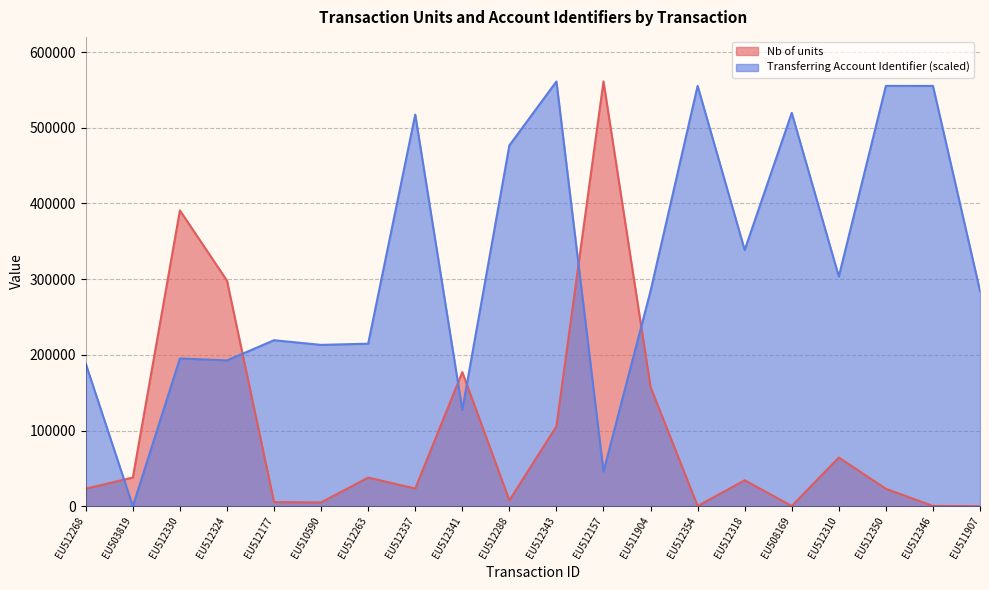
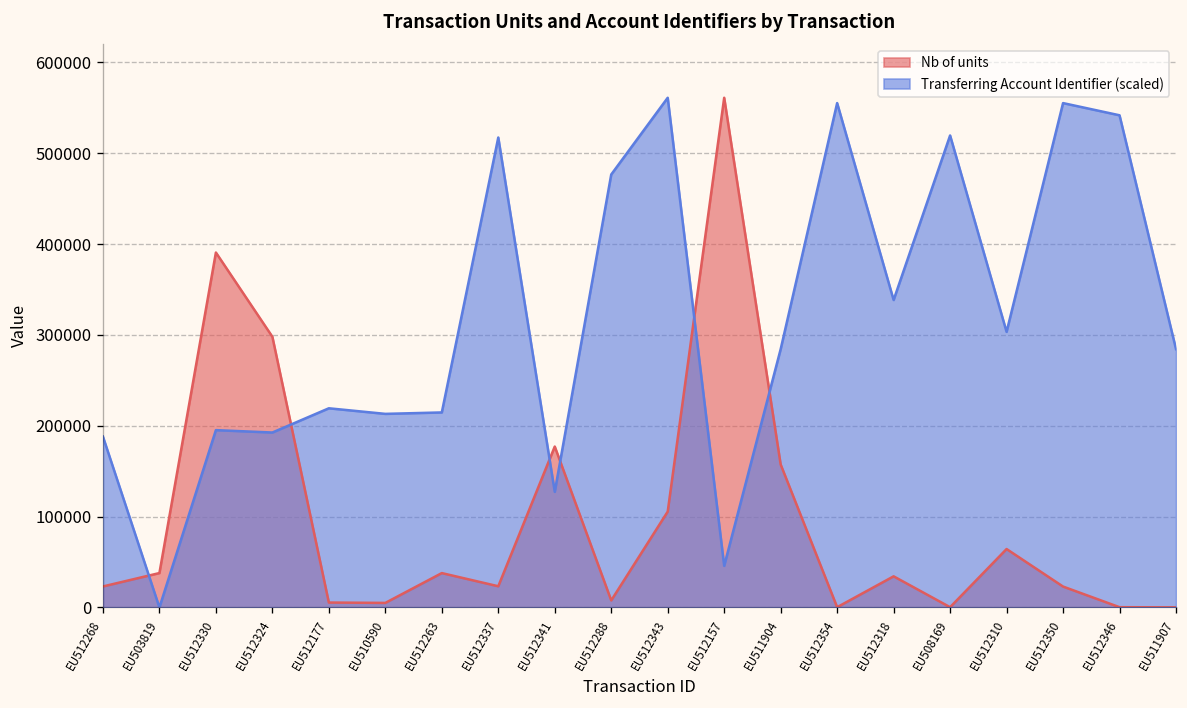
  {
    "Nb of units": {
      "EU512268": 20000,
      "EU503819": 40000,
      "EU512330": 390000,
      "EU512324": 300000,
      "EU512177": 10000,
      "EU510590": 10000,
      "EU512263": 40000,
      "EU512337": 20000,
      "EU512341": 180000,
      "EU512288": 10000,
      "EU512343": 110000,
      "EU512157": 560000,
      "EU511904": 160000,
      "EU512354": 0,
      "EU512318": 30000,
      "EU508169": 0,
      "EU512310": 60000,
      "EU512350": 20000,
      "EU512346": 0,
      "EU511907": 0
    },
    "Transferring Account Identifier (scaled)": {
      "EU512268": 190000,
      "EU503819": 0,
      "EU512330": 200000,
      "EU512324": 190000,
      "EU512177": 220000,
      "EU510590": 210000,
      "EU512263": 210000,
      "EU512337": 520000,
      "EU512341": 130000,
      "EU512288": 480000,
      "EU512343": 560000,
      "EU512157": 50000,
      "EU511904": 280000,
      "EU512354": 560000,
      "EU512318": 340000,
      "EU508169": 520000,
      "EU512310": 300000,
      "EU512350": 560000,
-     "EU512346": 560000,
+     "EU512346": 540000,
      "EU511907": 280000
    }
  }
